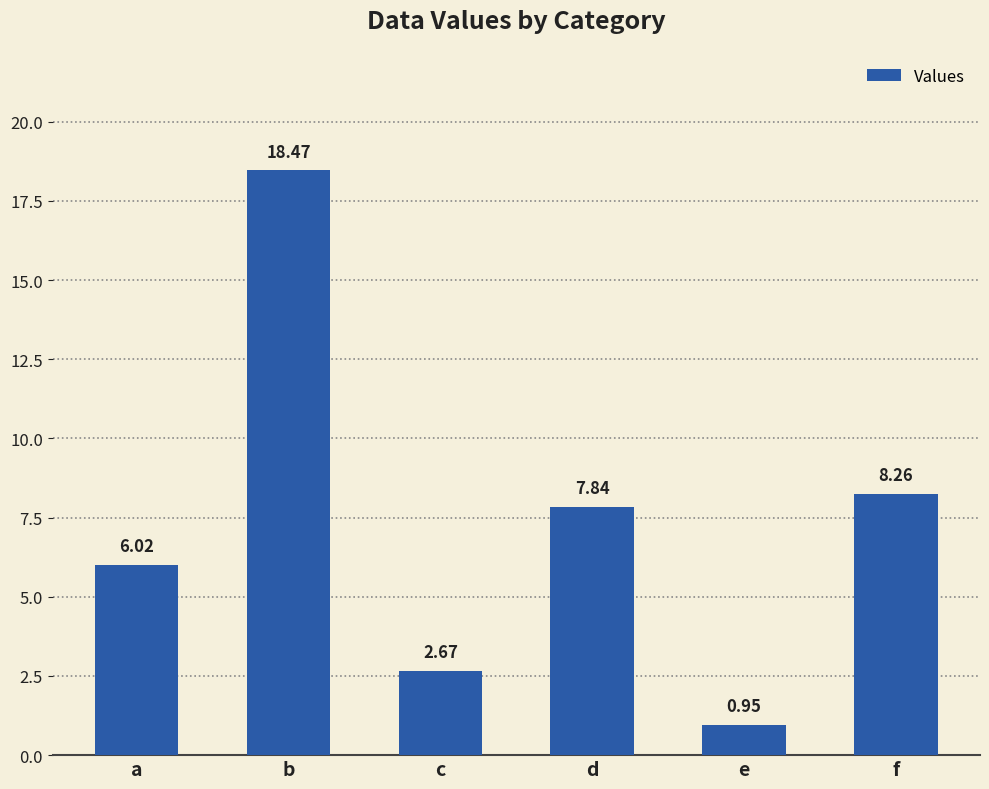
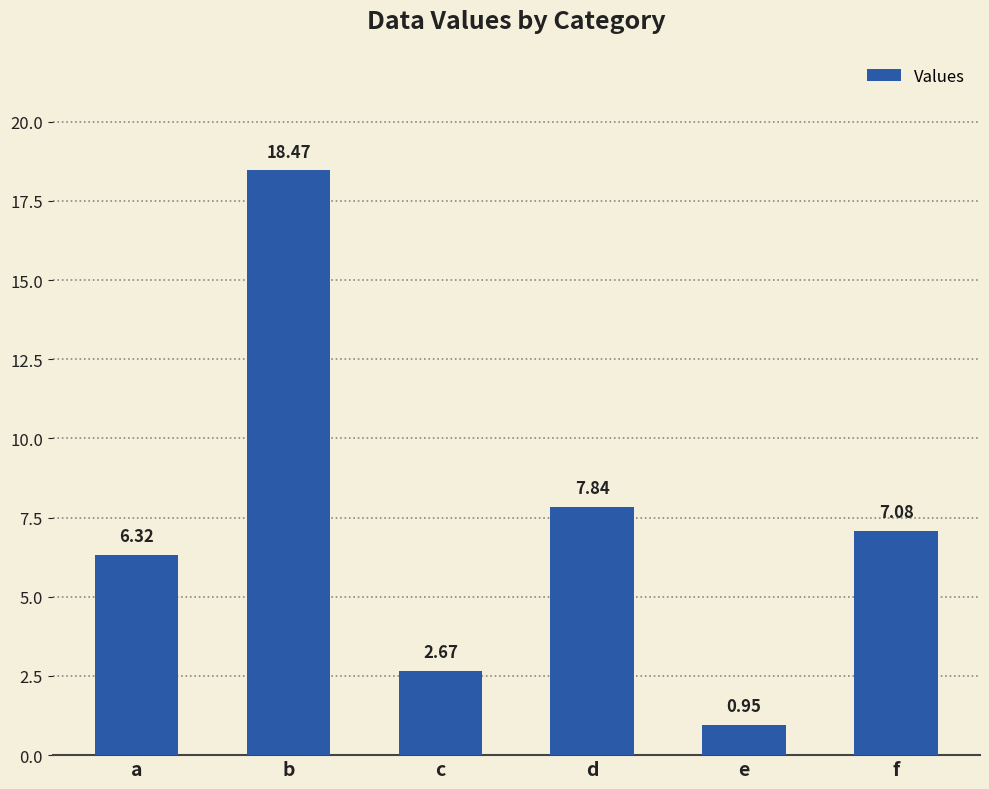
  {
-   "a": 6.02,
+   "a": 6.32,
    "b": 18.47,
    "c": 2.67,
    "d": 7.84,
    "e": 0.95,
-   "f": 8.26
+   "f": 7.08
  }
